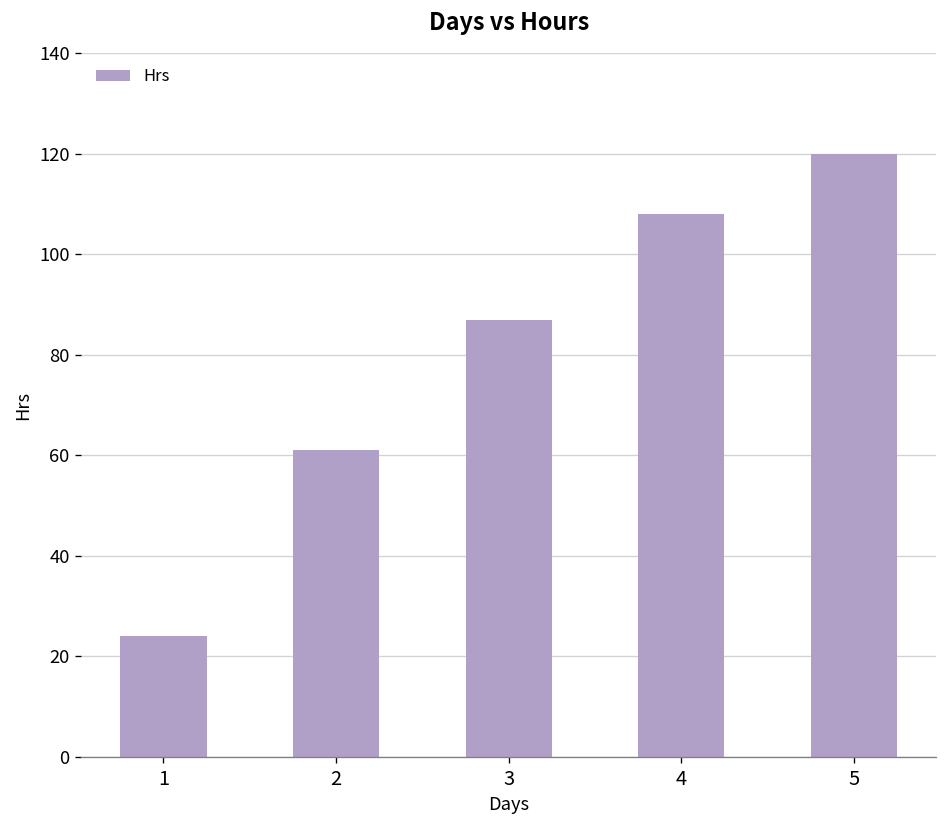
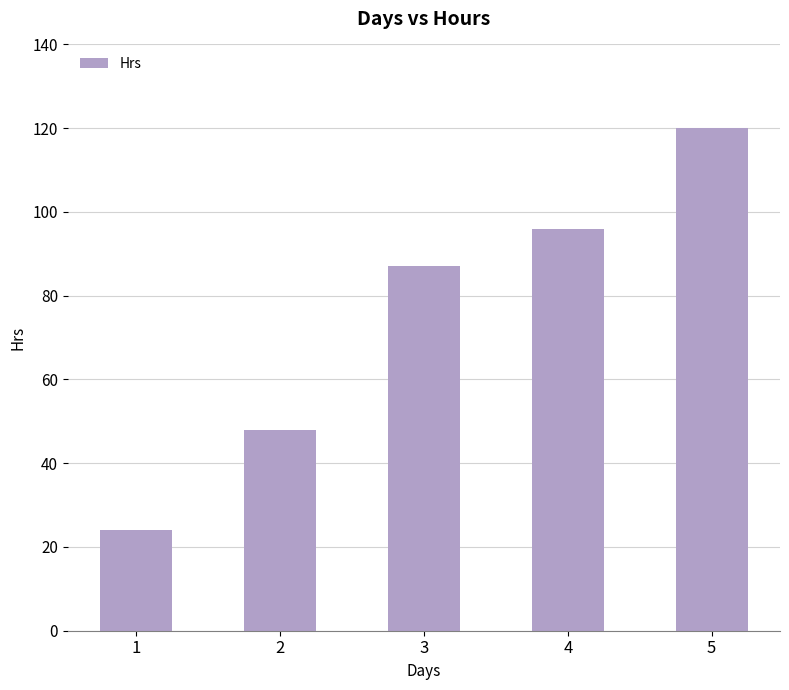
  {
    "1": 24,
-   "2": 61,
+   "2": 48,
    "3": 87,
-   "4": 108,
+   "4": 96,
    "5": 120
  }
